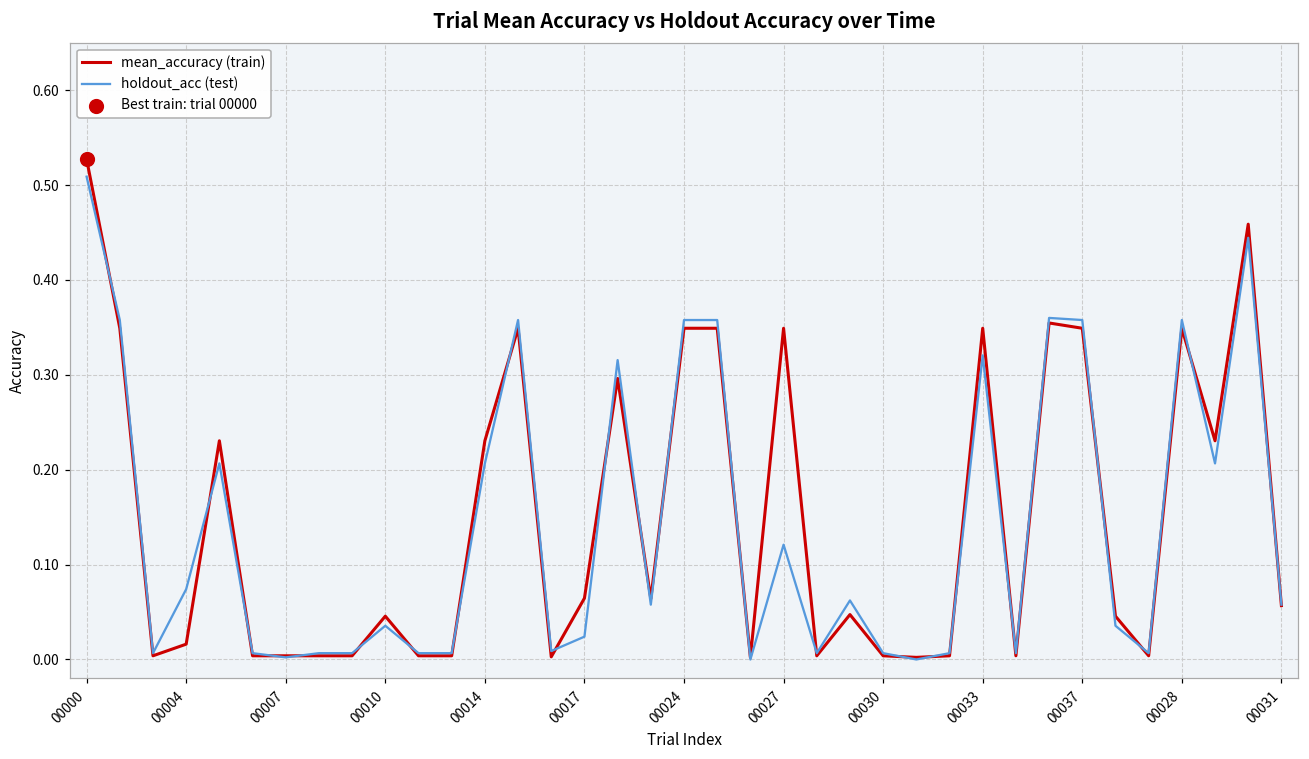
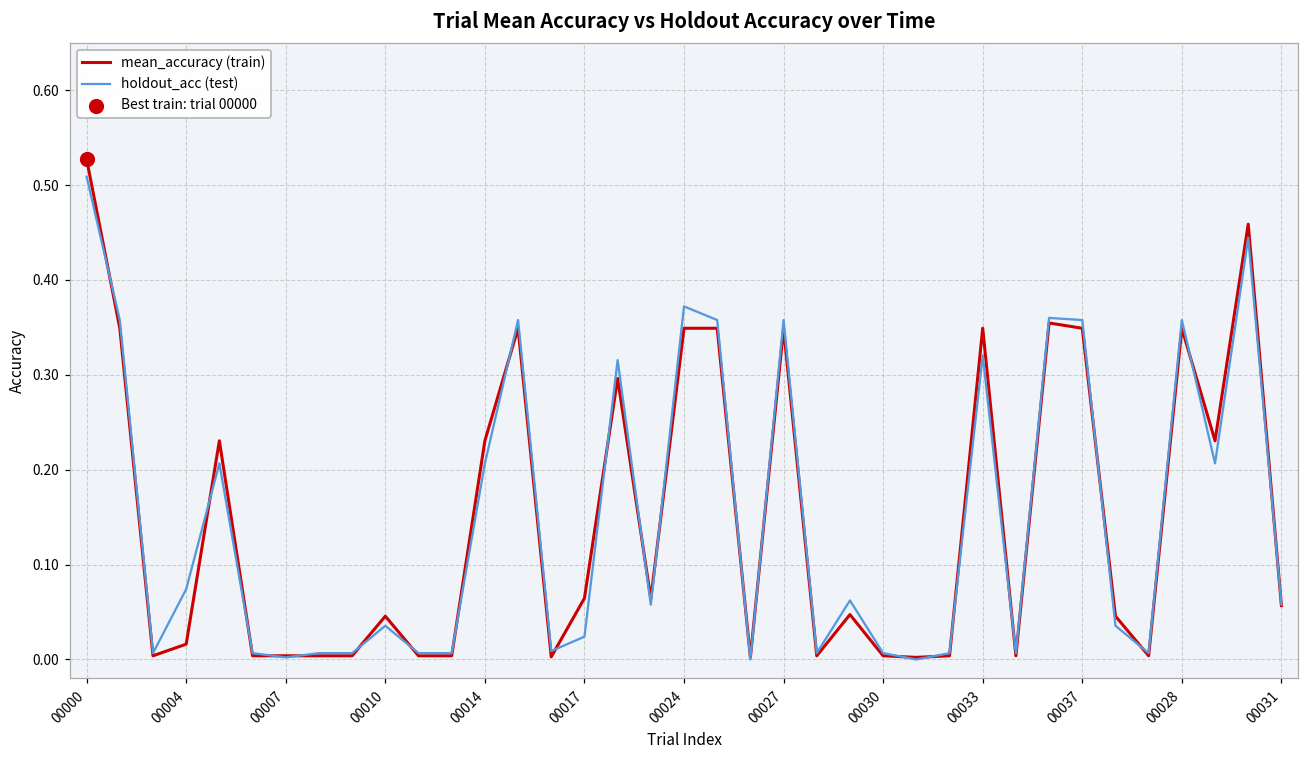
  {
    "holdout_acc (test)": {
      "00000": 0.51,
      "00004": 0.07,
      "00010": 0.04,
      "00014": 0.21,
      "00017": 0.02,
-     "00024": 0.36,
-     "00027": 0.12,
+     "00024": 0.37,
+     "00027": 0.36,
      "00033": 0.32,
      "00037": 0.36
    }
  }
